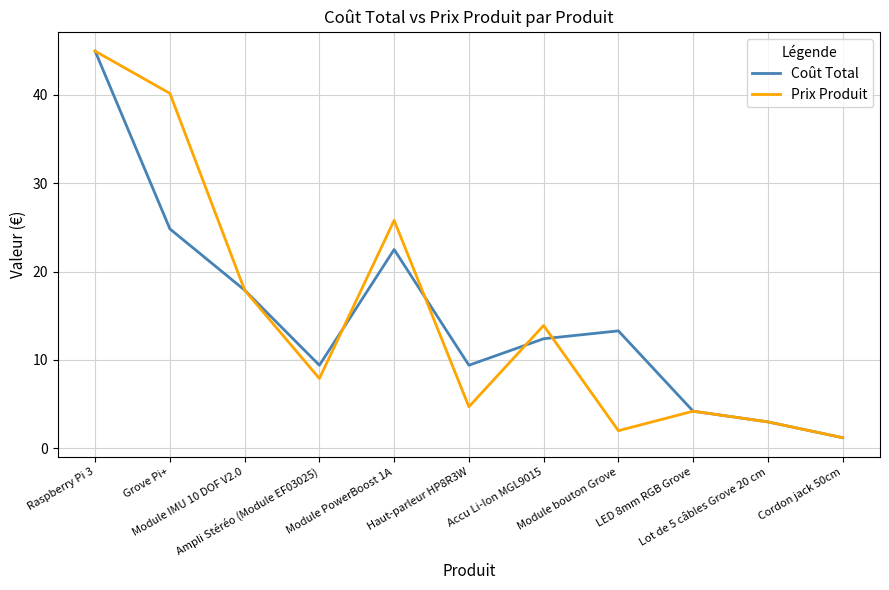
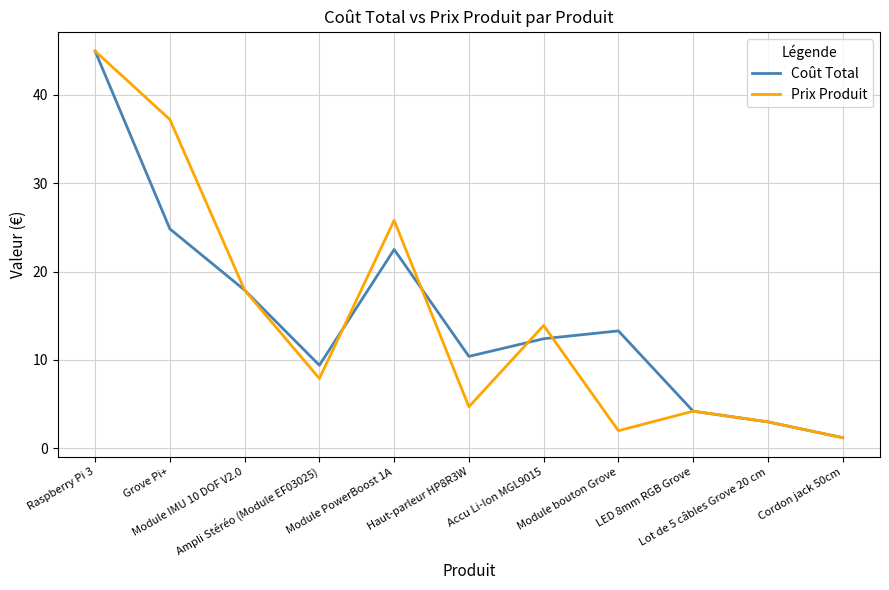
  {
    "Coût Total": {
      "Grove Pi+": 25,
      "Ampli Stéréo (Module EF03025)": 9,
      "Module PowerBoost 1A": 23,
-     "Haut-parleur HP8R3W": 9,
+     "Haut-parleur HP8R3W": 10,
      "Accu Li-Ion MGL9015": 12,
      "Module bouton Grove": 13
    },
    "Prix Produit": {
-     "Grove Pi+": 40,
+     "Grove Pi+": 37,
      "Ampli Stéréo (Module EF03025)": 8,
      "Module PowerBoost 1A": 26,
      "Haut-parleur HP8R3W": 5,
      "Accu Li-Ion MGL9015": 14,
      "Module bouton Grove": 2
    }
  }
